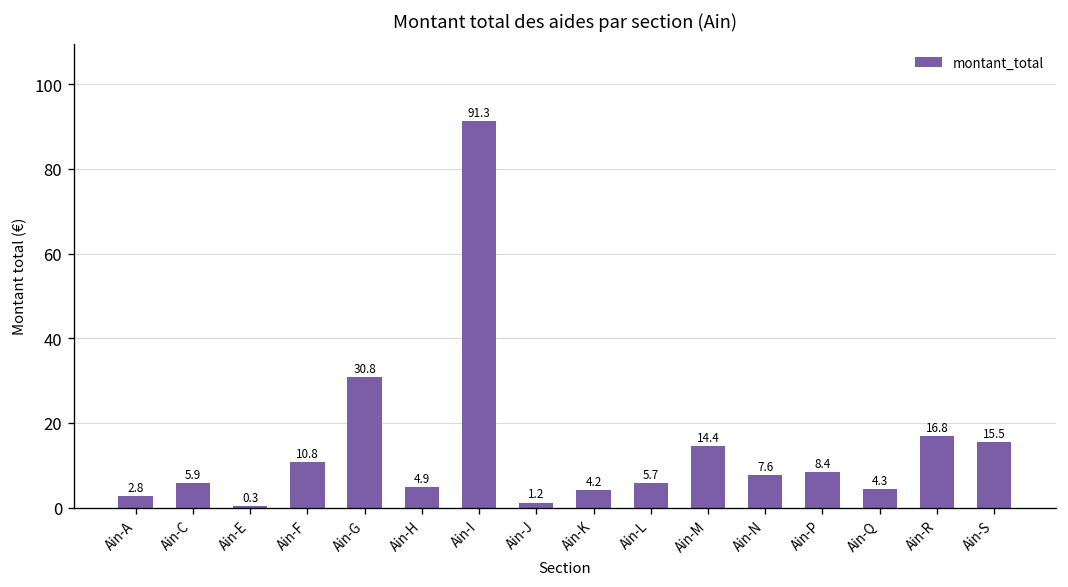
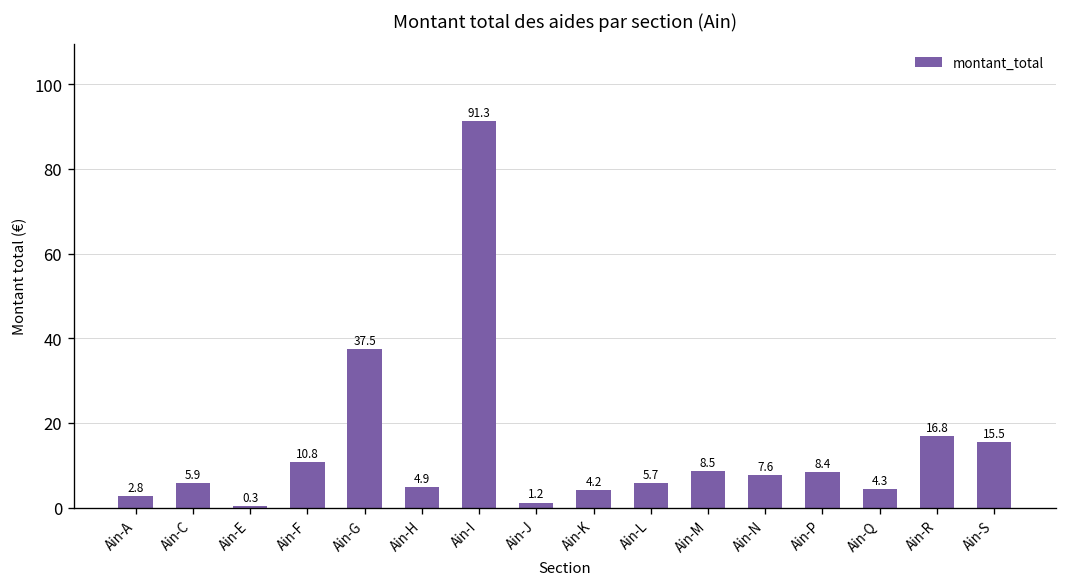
  {
    "Ain-A": 2.8,
    "Ain-C": 5.9,
    "Ain-E": 0.3,
    "Ain-F": 10.8,
-   "Ain-G": 30.8,
+   "Ain-G": 37.5,
    "Ain-H": 4.9,
    "Ain-I": 91.3,
    "Ain-J": 1.2,
    "Ain-K": 4.2,
    "Ain-L": 5.7,
-   "Ain-M": 14.4,
+   "Ain-M": 8.5,
    "Ain-N": 7.6,
    "Ain-P": 8.4,
    "Ain-Q": 4.3,
    "Ain-R": 16.8,
    "Ain-S": 15.5
  }
